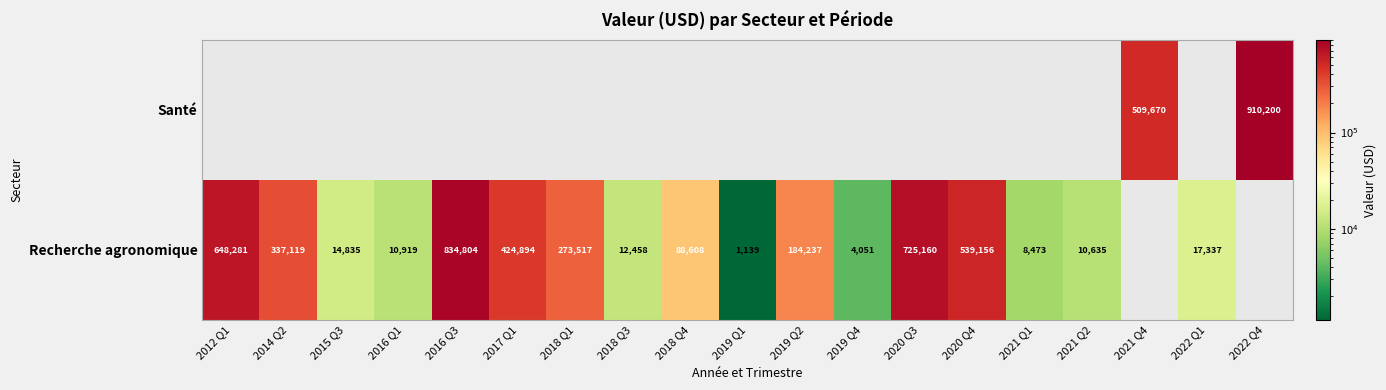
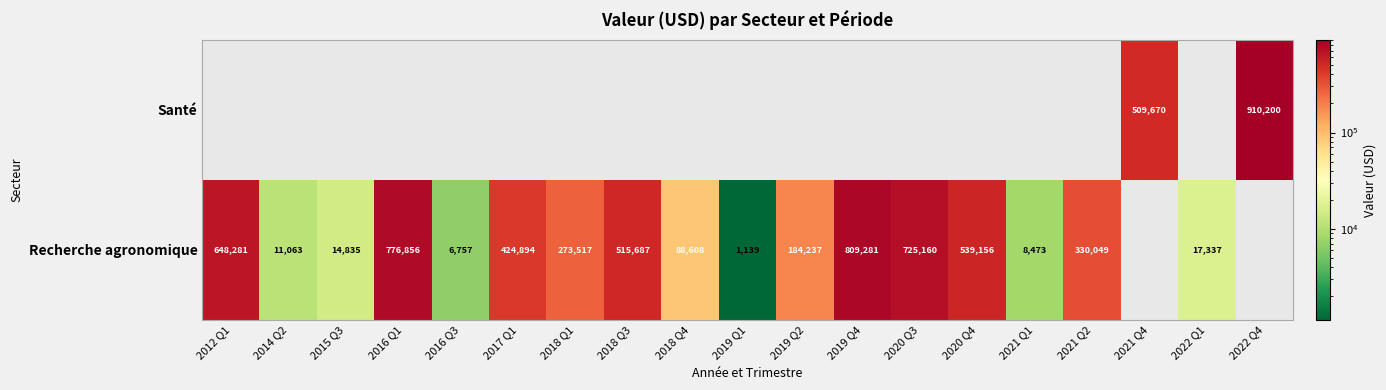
  {
    "Santé": {
      "2021 Q4": "509,670",
      "2022 Q4": "910,200"
    },
    "Recherche agronomique": {
      "2012 Q1": "648,281",
-     "2014 Q2": "337,119",
+     "2014 Q2": "11,063",
      "2015 Q3": "14,835",
-     "2016 Q1": "10,919",
-     "2016 Q3": "834,804",
+     "2016 Q1": "776,856",
+     "2016 Q3": "6,757",
      "2017 Q1": "424,894",
      "2018 Q1": "273,517",
-     "2018 Q3": "12,458",
+     "2018 Q3": "515,687",
      "2018 Q4": "88,608",
      "2019 Q1": "1,139",
      "2019 Q2": "184,237",
-     "2019 Q4": "4,051",
+     "2019 Q4": "809,281",
      "2020 Q3": "725,160",
      "2020 Q4": "539,156",
      "2021 Q1": "8,473",
-     "2021 Q2": "10,635",
+     "2021 Q2": "330,049",
      "2022 Q1": "17,337"
    }
  }
